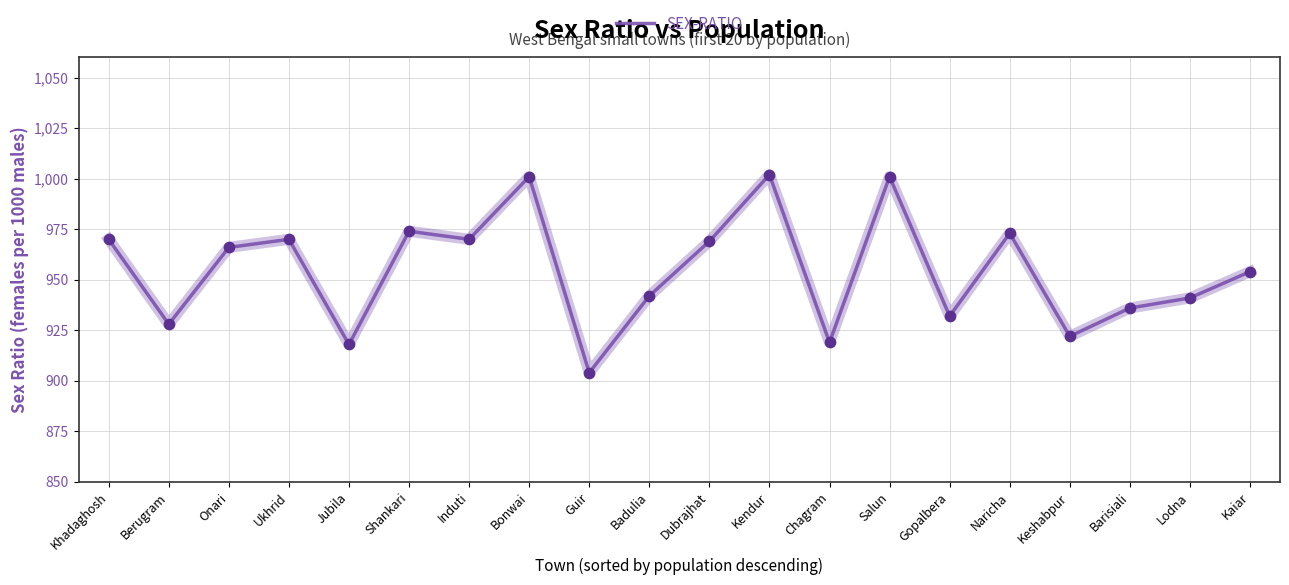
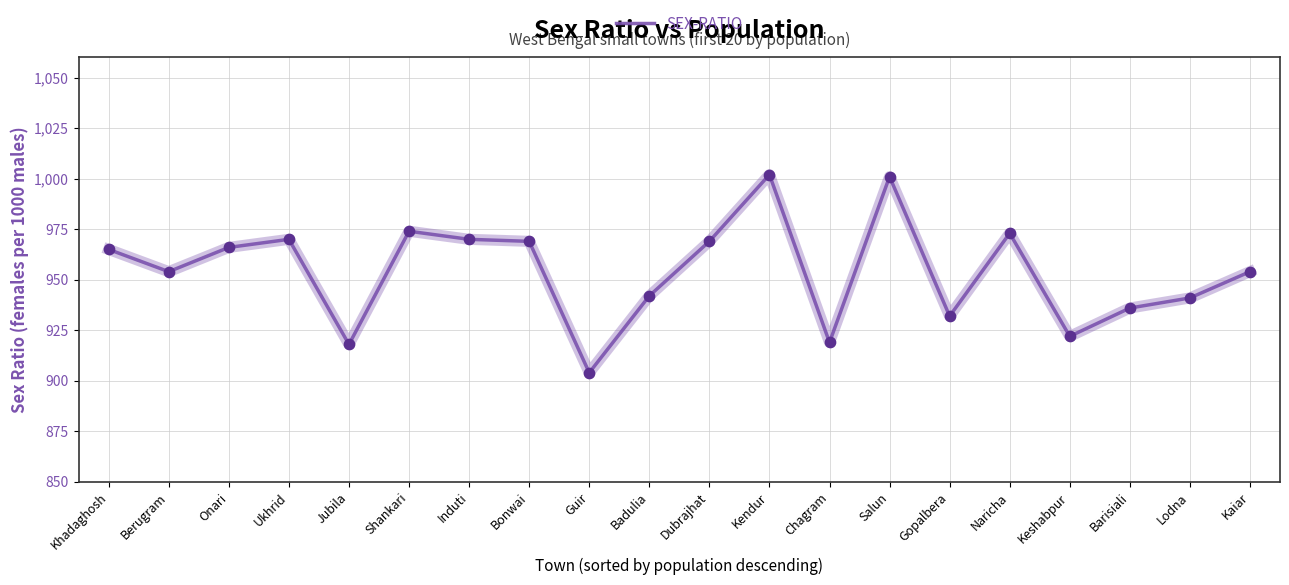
  {
-   "Khadaghosh": "970",
-   "Berugram": "928",
+   "Khadaghosh": "965",
+   "Berugram": "954",
    "Onari": "966",
    "Ukhrid": "970",
    "Jubila": "918",
    "Shankari": "974",
    "Induti": "970",
-   "Bonwai": "1,001",
+   "Bonwai": "969",
    "Guir": "904",
    "Badulia": "942",
    "Dubrajhat": "969",
    "Kendur": "1,002",
    "Chagram": "919",
    "Salun": "1,001",
    "Gopalbera": "932",
    "Naricha": "973",
    "Keshabpur": "922",
    "Barisiali": "936",
    "Lodna": "941",
    "Kaiar": "954"
  }
